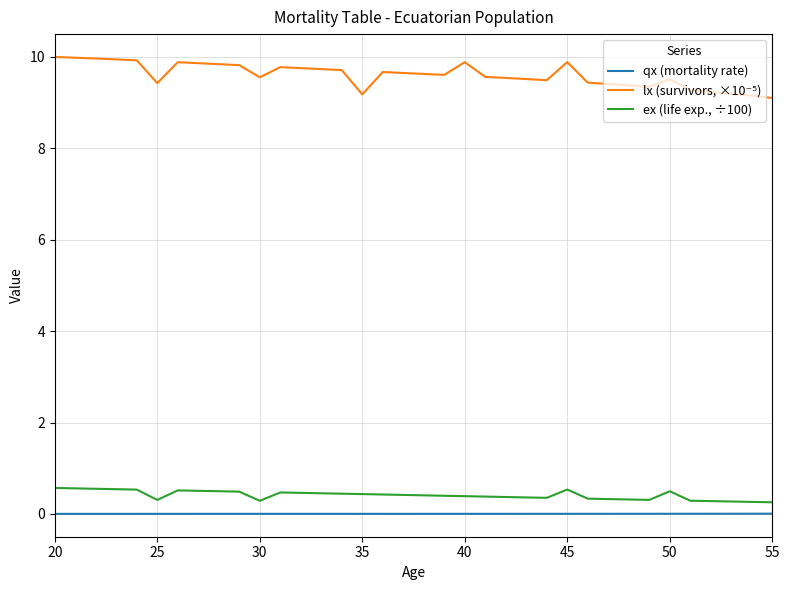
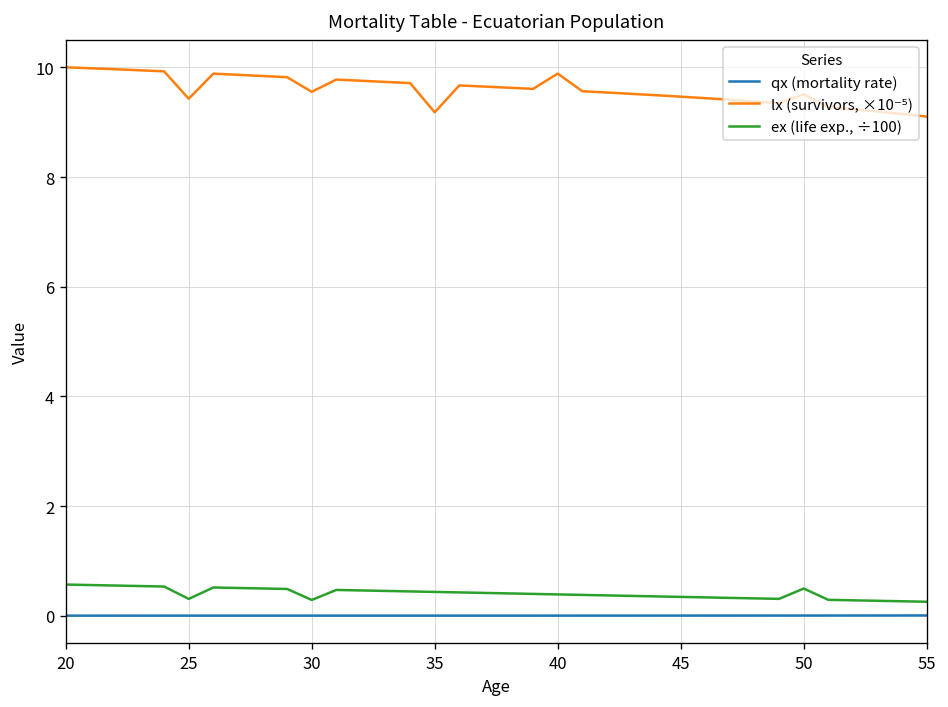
  {
    "qx (mortality rate)": {
      "20": 0.0,
      "25": 0.0,
      "30": 0.0,
      "35": 0.0,
      "40": 0.0,
      "45": 0.0,
      "50": 0.0,
      "55": 0.0
    },
    "lx (survivors, ×10⁻⁵)": {
      "20": 10.0,
      "25": 9.4,
      "30": 9.6,
      "35": 9.2,
      "40": 9.9,
-     "45": 9.9,
+     "45": 9.5,
      "55": 9.1
    },
    "ex (life exp., ÷100)": {
      "20": 0.6,
      "25": 0.3,
      "30": 0.3,
      "35": 0.4,
      "40": 0.4,
-     "45": 0.5,
+     "45": 0.3,
      "50": 0.5,
      "55": 0.3
    }
  }
